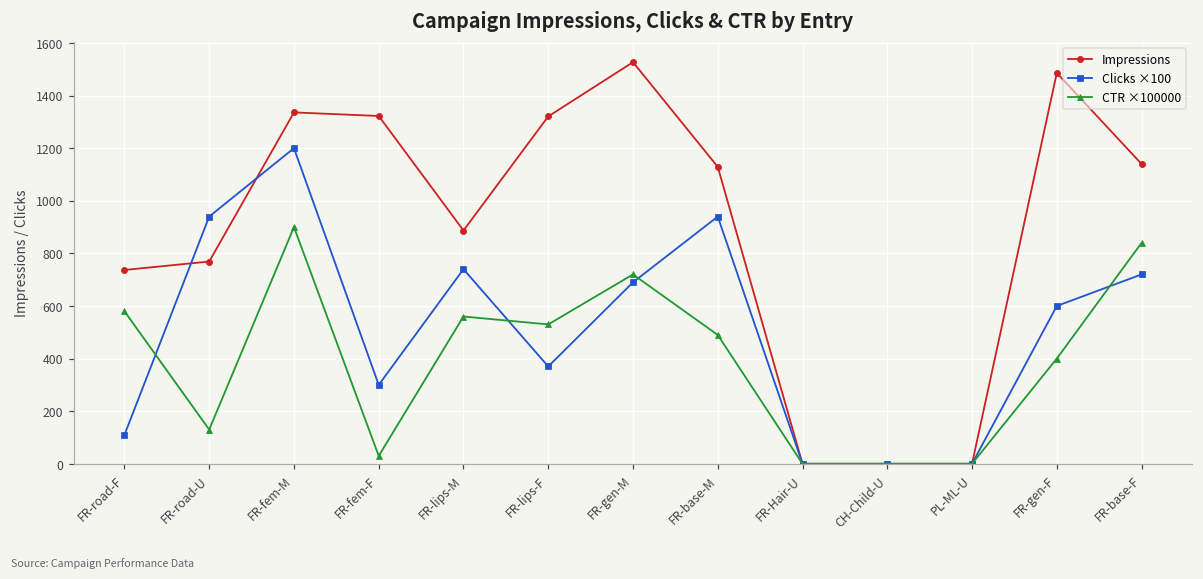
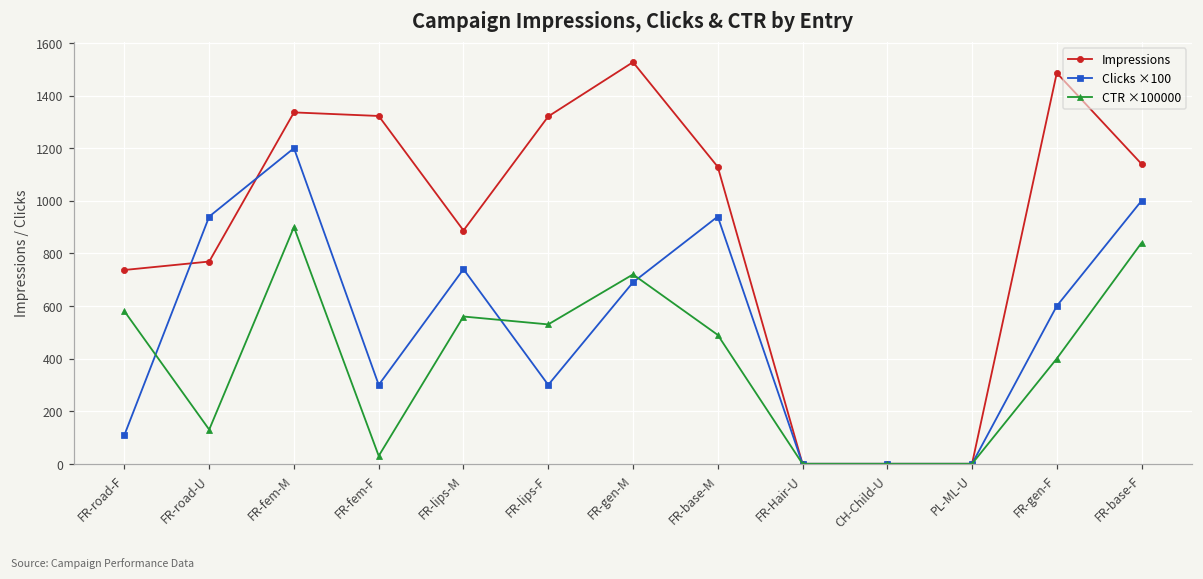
  {
    "Impressions": {
      "FR-road-F": 740,
      "FR-road-U": 770,
      "FR-fem-M": 1340,
      "FR-fem-F": 1320,
      "FR-lips-M": 890,
      "FR-lips-F": 1320,
      "FR-gen-M": 1530,
      "FR-base-M": 1130,
      "FR-gen-F": 1490,
      "FR-base-F": 1140
    },
    "Clicks ×100": {
      "FR-road-F": 110,
      "FR-road-U": 940,
      "FR-fem-M": 1200,
      "FR-fem-F": 300,
      "FR-lips-M": 740,
-     "FR-lips-F": 370,
+     "FR-lips-F": 300,
      "FR-gen-M": 690,
      "FR-base-M": 940,
      "FR-gen-F": 600,
-     "FR-base-F": 720
+     "FR-base-F": 1000
    },
    "CTR ×100000": {
      "FR-road-F": 580,
      "FR-road-U": 130,
      "FR-fem-M": 900,
      "FR-fem-F": 30,
      "FR-lips-M": 560,
      "FR-lips-F": 530,
      "FR-gen-M": 720,
      "FR-base-M": 490,
      "FR-gen-F": 400,
      "FR-base-F": 840
    }
  }
